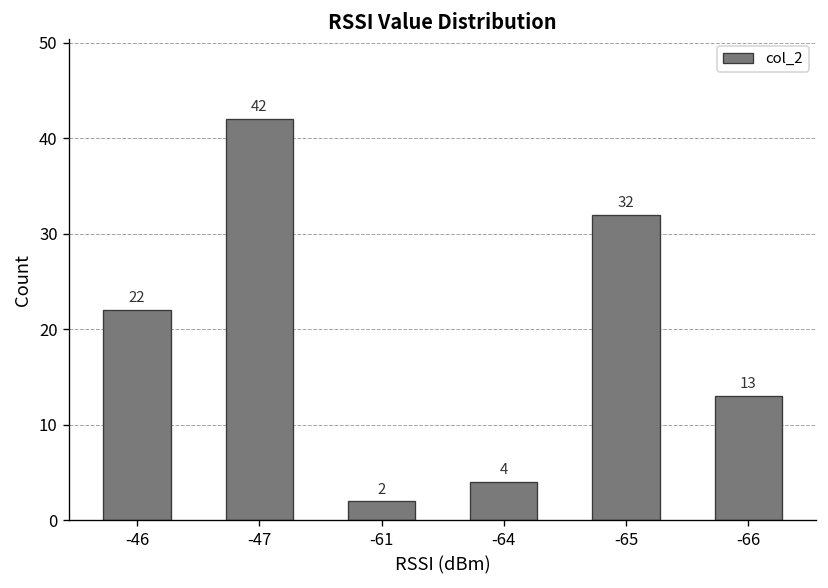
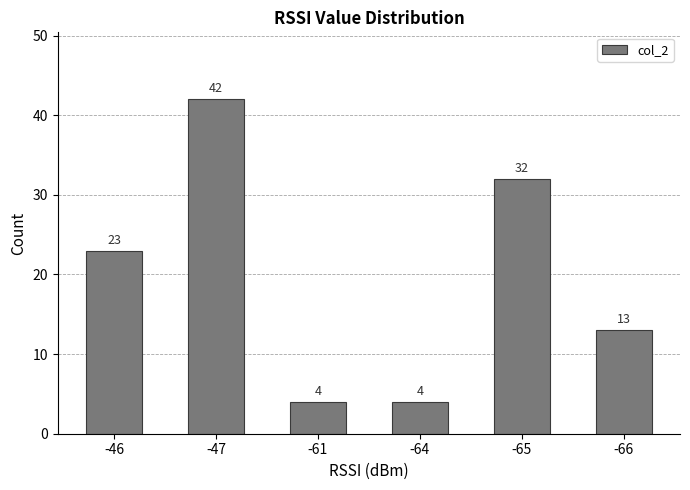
  {
-   "-46": 22,
+   "-46": 23,
    "-47": 42,
-   "-61": 2,
+   "-61": 4,
    "-64": 4,
    "-65": 32,
    "-66": 13
  }
